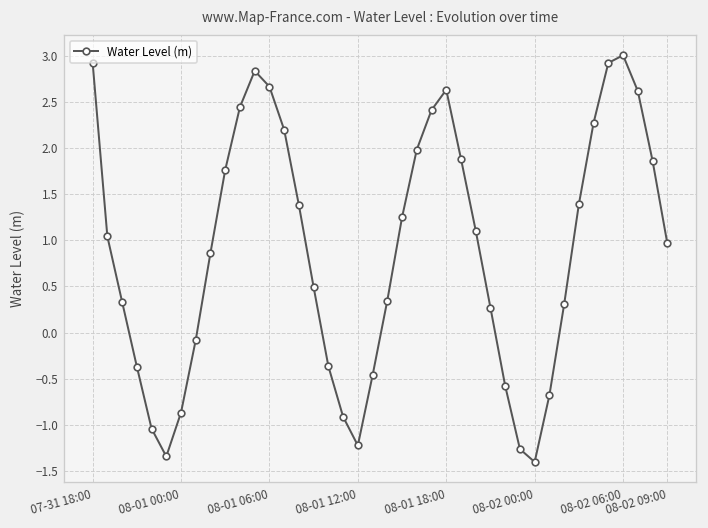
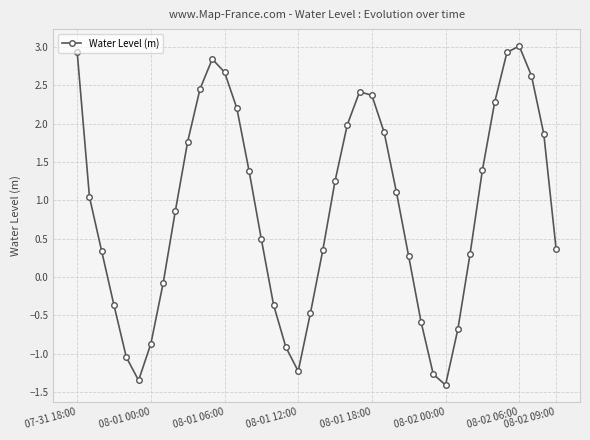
  {
    "08-01 00:00": -0.9,
    "08-01 06:00": 2.7,
    "08-01 12:00": -1.2,
-   "08-01 18:00": 2.6,
+   "08-01 18:00": 2.4,
    "08-02 00:00": -1.4,
    "08-02 06:00": 3.0,
-   "08-02 09:00": 1.0
+   "08-02 09:00": 0.4
  }
